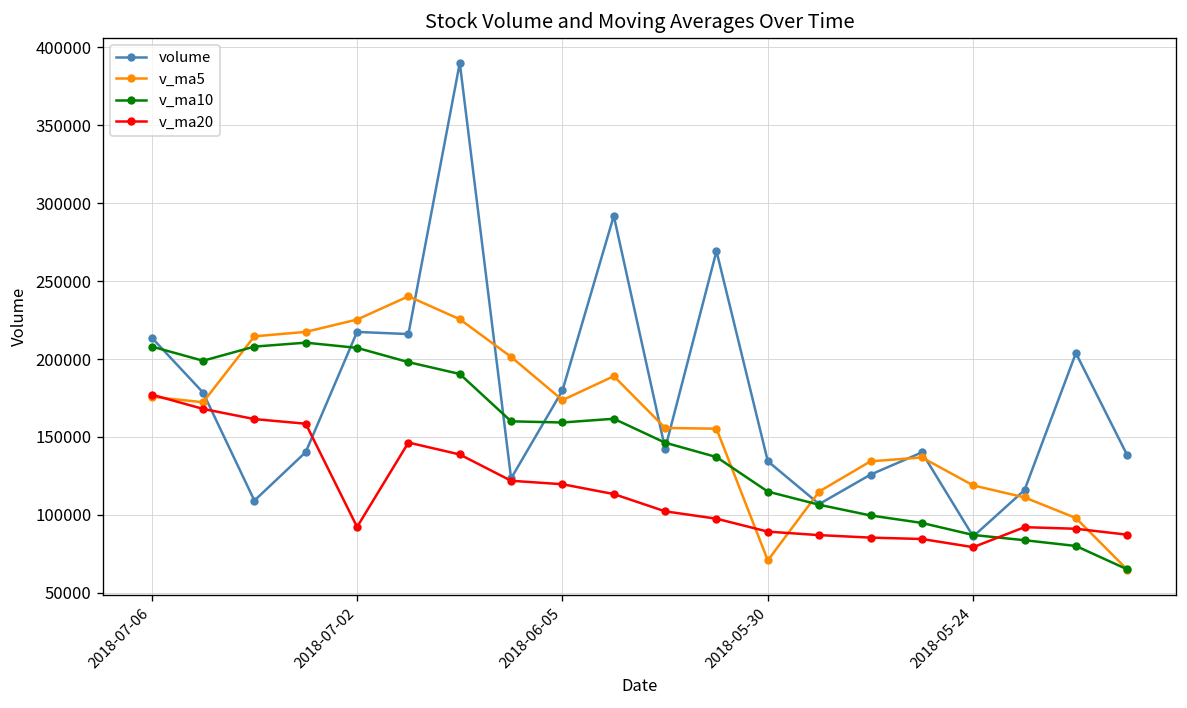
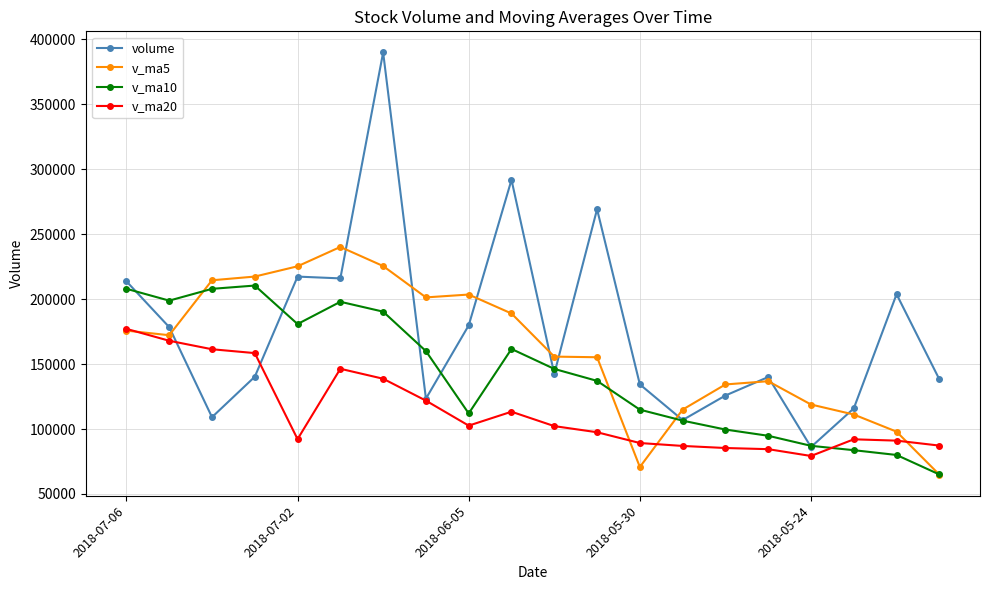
  {
    "volume": {
      "2018-07-06": 214000,
      "2018-07-02": 217000,
      "2018-06-05": 180000,
      "2018-05-30": 134000
    },
    "v_ma5": {
      "2018-07-02": 225000,
-     "2018-06-05": 174000,
+     "2018-06-05": 204000,
      "2018-05-30": 71000,
      "2018-05-24": 119000
    },
    "v_ma10": {
      "2018-07-06": 208000,
-     "2018-07-02": 207000,
-     "2018-06-05": 159000,
+     "2018-07-02": 181000,
+     "2018-06-05": 112000,
      "2018-05-30": 115000
    },
    "v_ma20": {
      "2018-07-02": 92000,
-     "2018-06-05": 120000,
+     "2018-06-05": 103000,
      "2018-05-30": 89000,
      "2018-05-24": 79000
    }
  }
